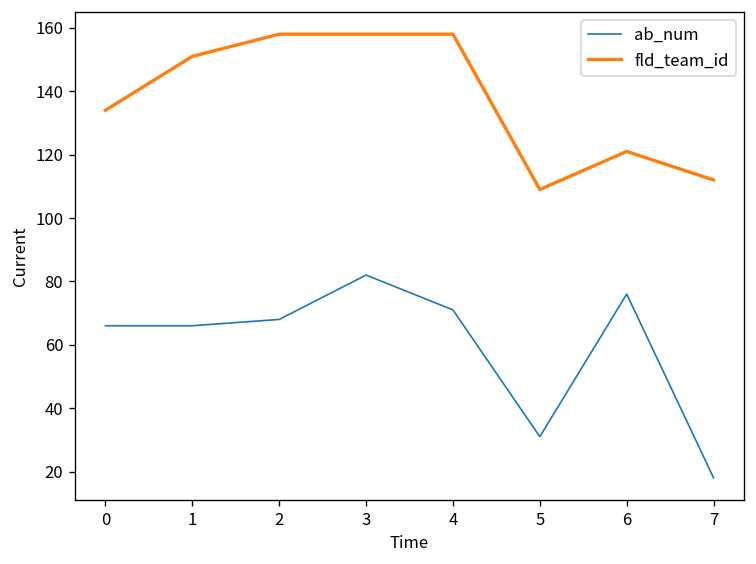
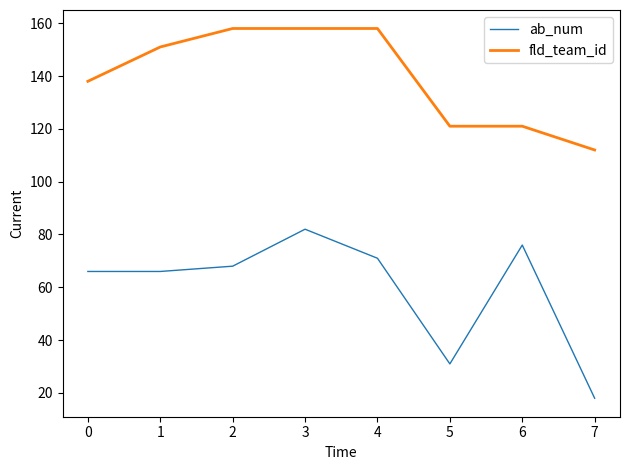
  {
    "ab_num": {
      "0": 66,
      "1": 66,
      "2": 68,
      "3": 82,
      "4": 71,
      "5": 31,
      "6": 76,
      "7": 18
    },
    "fld_team_id": {
-     "0": 134,
+     "0": 138,
      "1": 151,
      "2": 158,
      "3": 158,
      "4": 158,
-     "5": 109,
+     "5": 121,
      "6": 121,
      "7": 112
    }
  }
